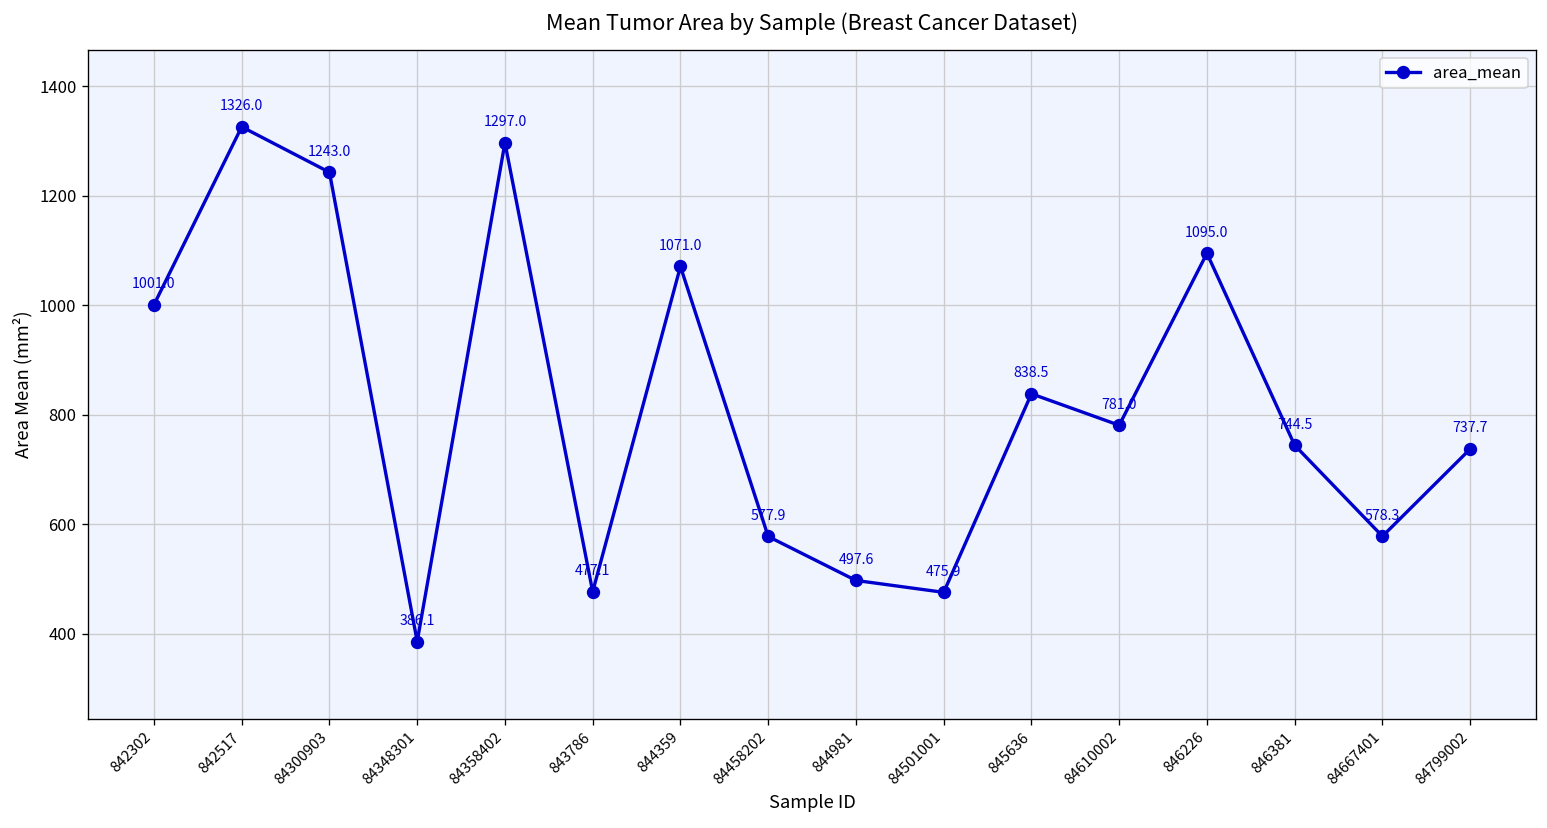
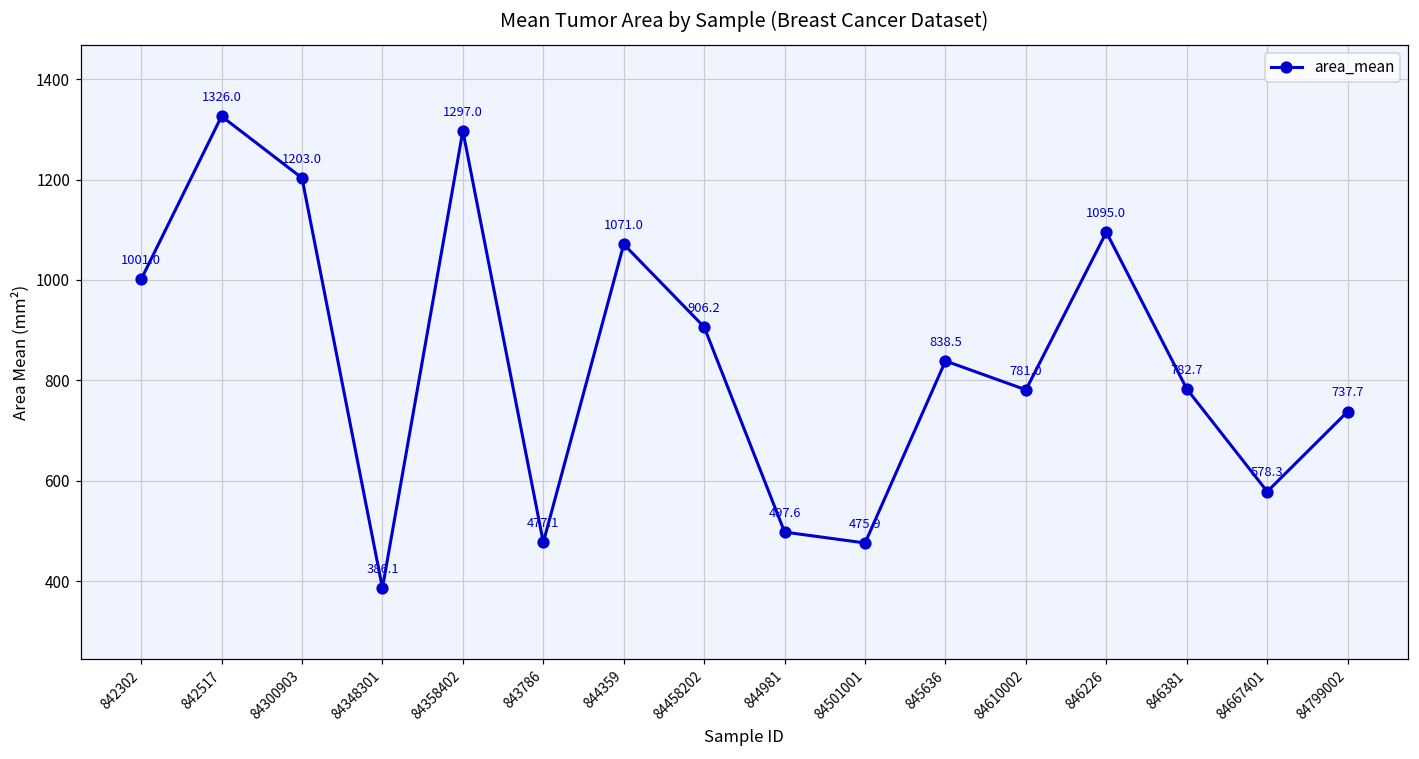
  {
    "842302": 1001.0,
    "842517": 1326.0,
-   "84300903": 1243.0,
+   "84300903": 1203.0,
    "84348301": 386.1,
    "84358402": 1297.0,
    "843786": 477.1,
    "844359": 1071.0,
-   "84458202": 577.9,
+   "84458202": 906.2,
    "844981": 497.6,
    "84501001": 475.9,
    "845636": 838.5,
    "84610002": 781.0,
    "846226": 1095.0,
-   "846381": 744.5,
+   "846381": 782.7,
    "84667401": 578.3,
    "84799002": 737.7
  }
